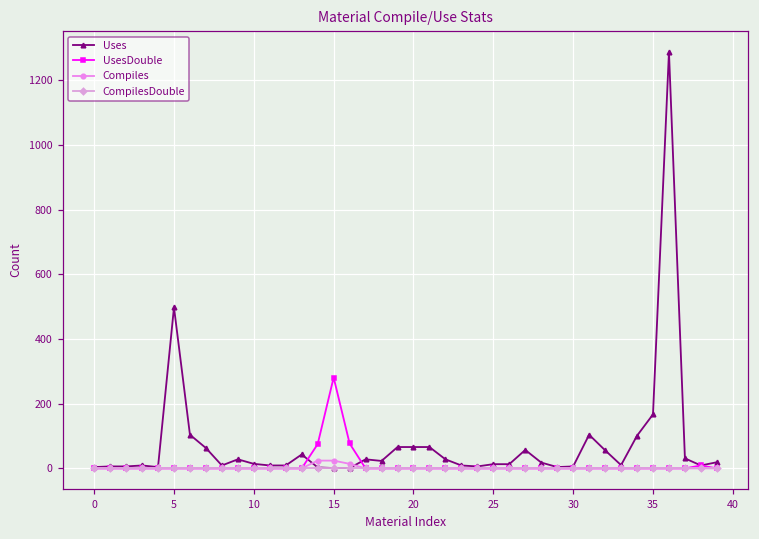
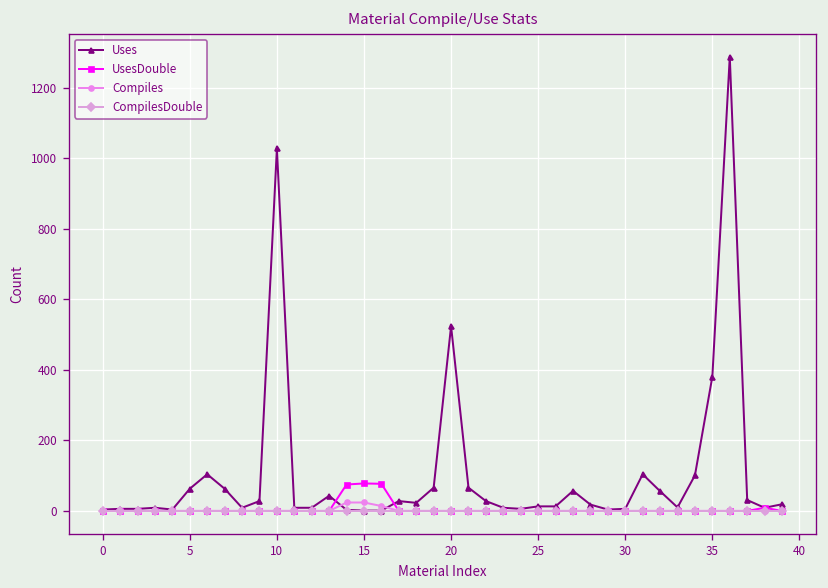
  {
    "Uses": {
-     "5": 500,
-     "10": 10,
-     "20": 70,
+     "5": 60,
+     "10": 1030,
+     "20": 520,
      "25": 10,
-     "35": 170
+     "35": 380
    },
    "UsesDouble": {
-     "15": 280
+     "15": 80
    }
  }
